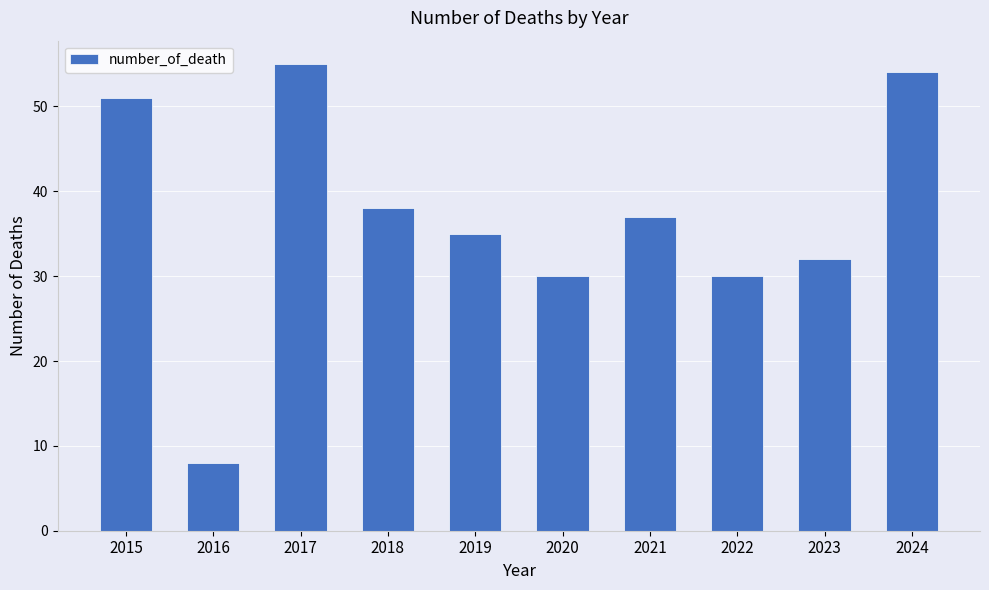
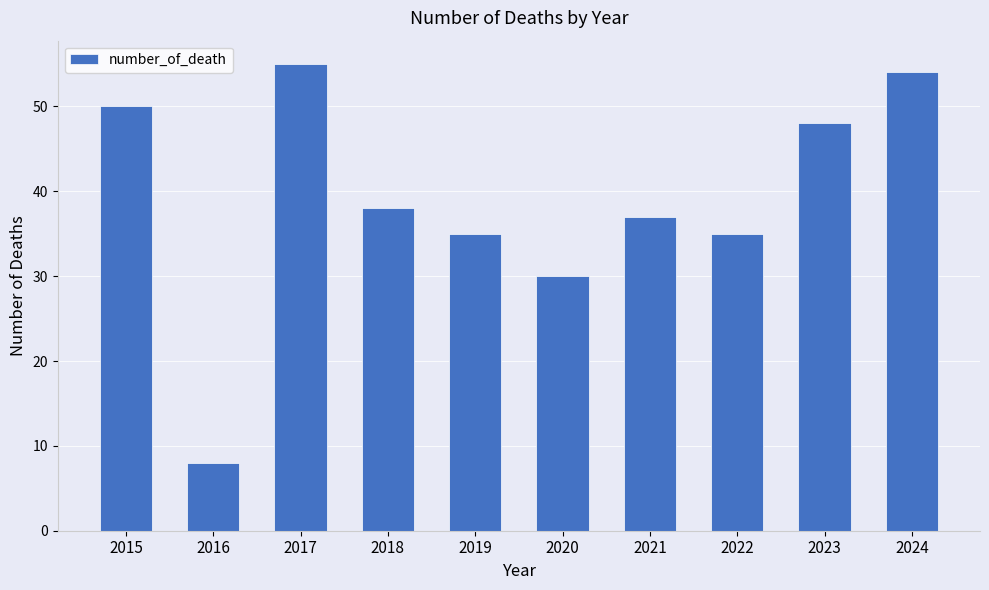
  {
-   "2015": 51,
+   "2015": 50,
    "2016": 8,
    "2017": 55,
    "2018": 38,
    "2019": 35,
    "2020": 30,
    "2021": 37,
-   "2022": 30,
-   "2023": 32,
+   "2022": 35,
+   "2023": 48,
    "2024": 54
  }
